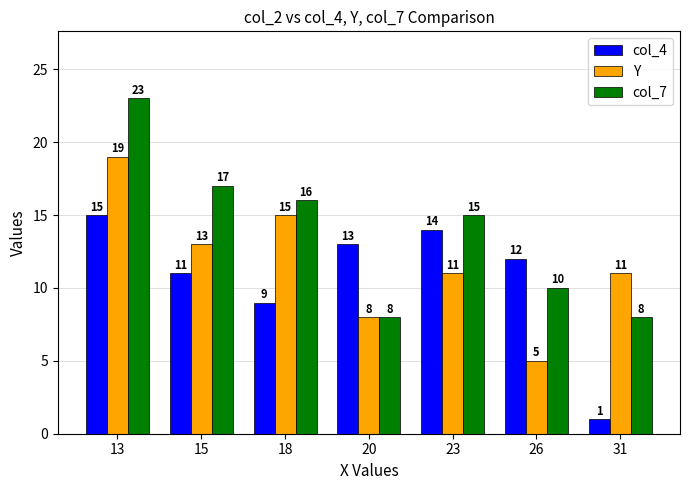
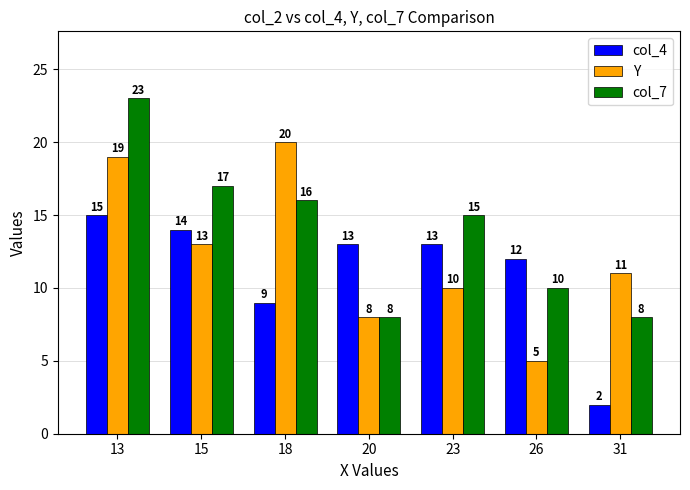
  {
    "col_4": {
      "13": 15,
-     "15": 11,
+     "15": 14,
      "18": 9,
      "20": 13,
-     "23": 14,
+     "23": 13,
      "26": 12,
-     "31": 1
+     "31": 2
    },
    "Y": {
      "13": 19,
      "15": 13,
-     "18": 15,
+     "18": 20,
      "20": 8,
-     "23": 11,
+     "23": 10,
      "26": 5,
      "31": 11
    },
    "col_7": {
      "13": 23,
      "15": 17,
      "18": 16,
      "20": 8,
      "23": 15,
      "26": 10,
      "31": 8
    }
  }
